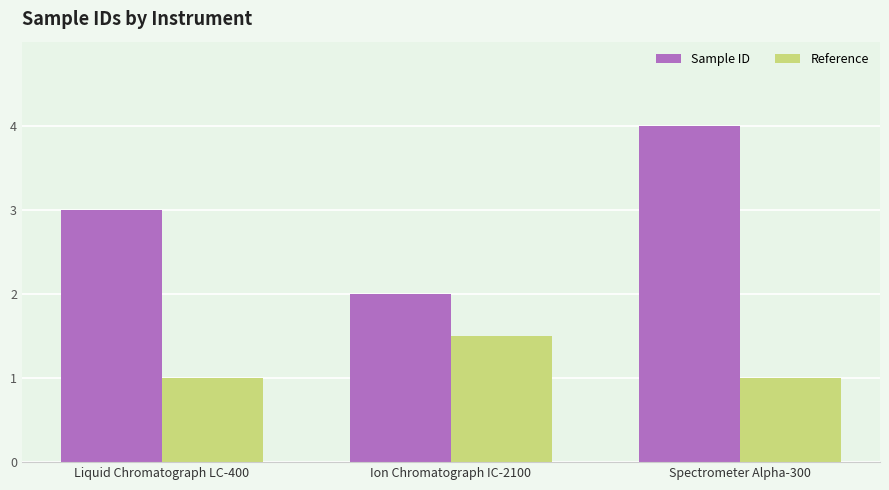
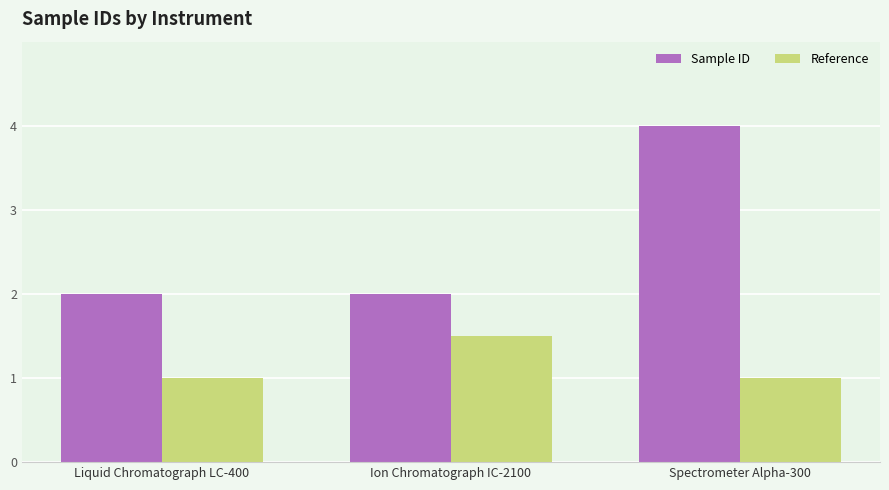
  {
    "Sample ID": {
-     "Liquid Chromatograph LC-400": 3,
+     "Liquid Chromatograph LC-400": 2,
      "Ion Chromatograph IC-2100": 2,
      "Spectrometer Alpha-300": 4
    },
    "Reference": {
      "Liquid Chromatograph LC-400": 1,
      "Ion Chromatograph IC-2100": 1.5,
      "Spectrometer Alpha-300": 1
    }
  }
